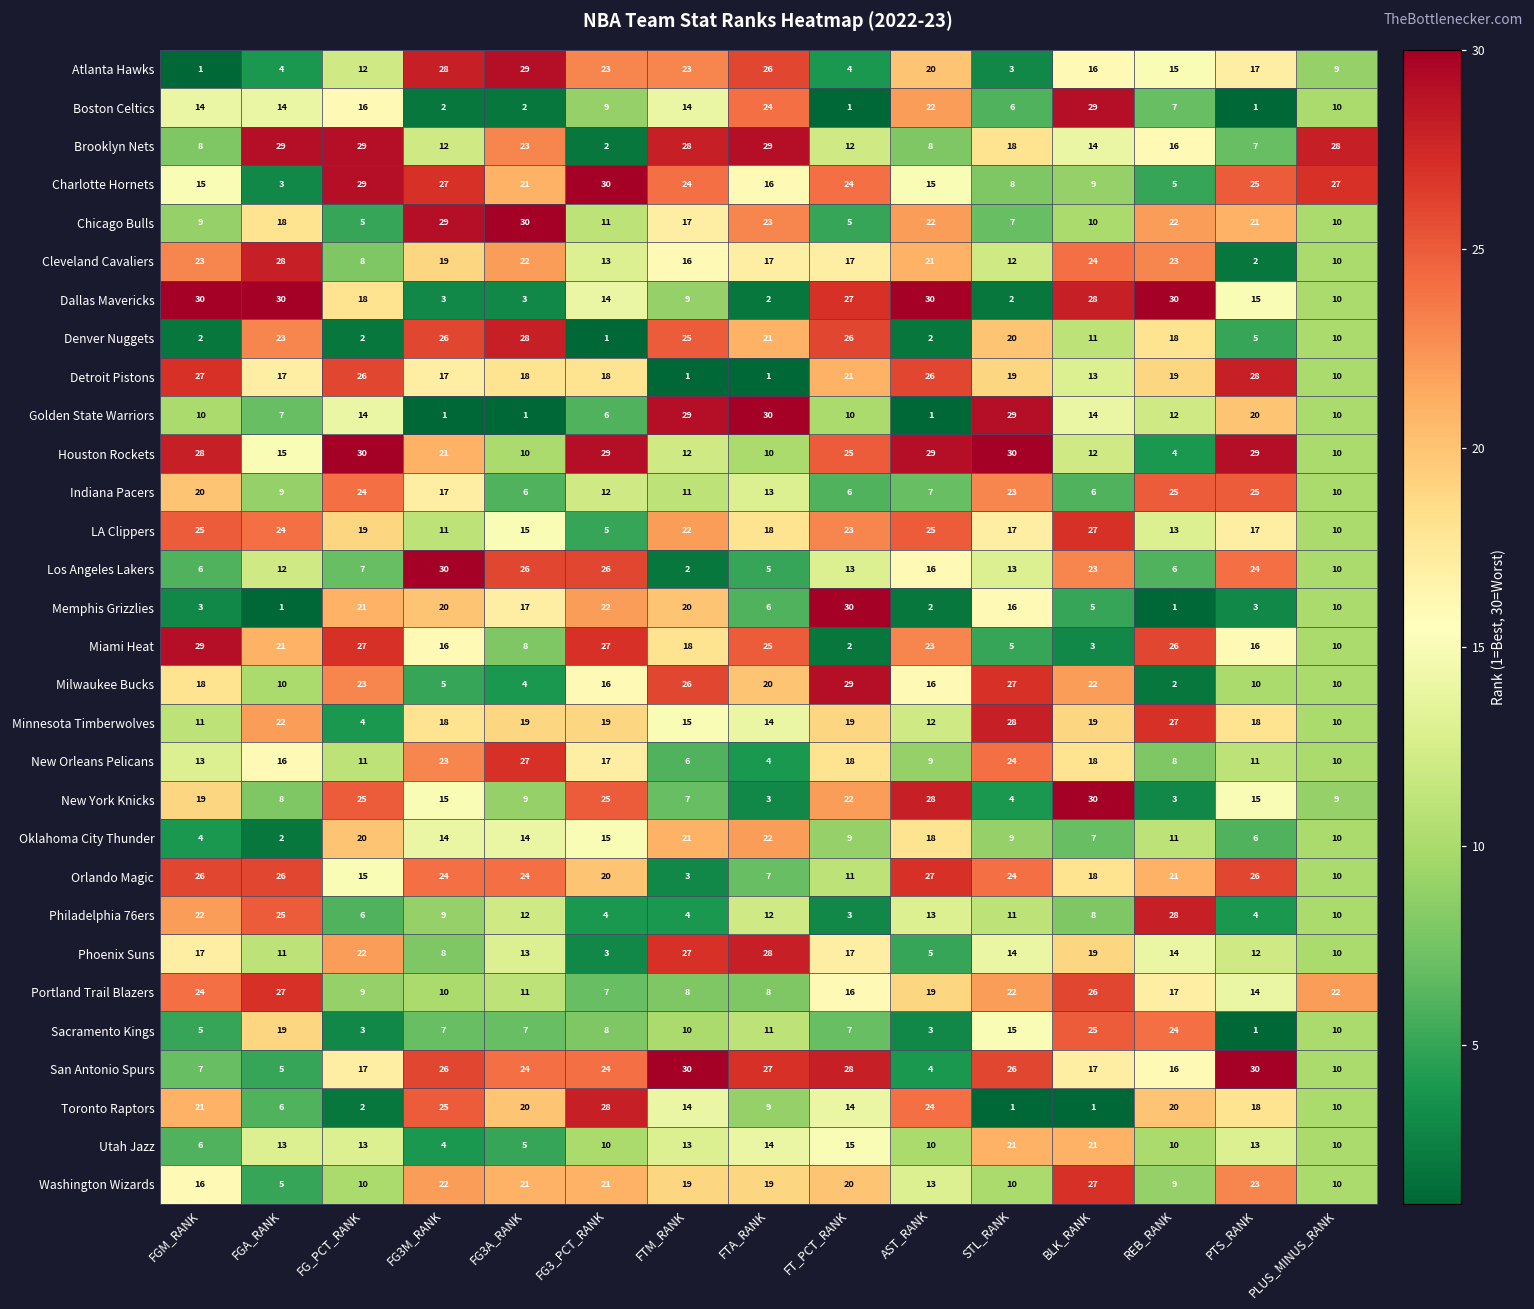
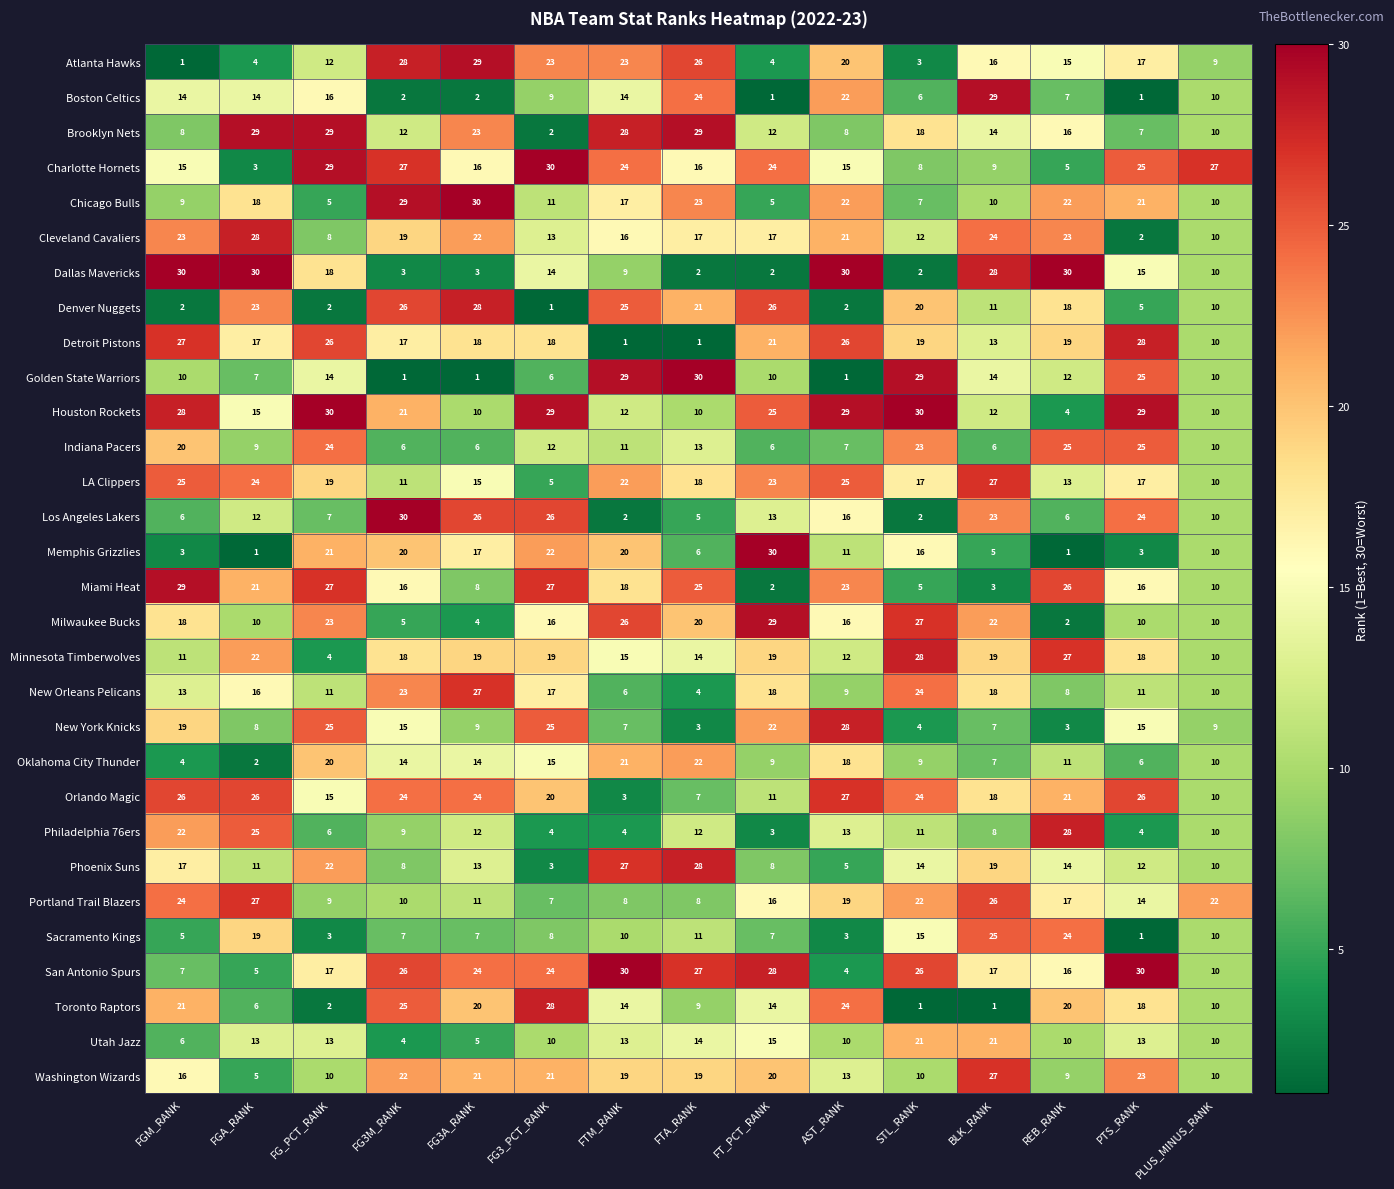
  {
    "Brooklyn Nets": {
      "FGM_RANK": 8,
      "FGA_RANK": 29,
      "FG_PCT_RANK": 29,
      "FG3M_RANK": 12,
      "FG3A_RANK": 23,
      "FG3_PCT_RANK": 2,
      "FTM_RANK": 28,
      "FTA_RANK": 29,
      "FT_PCT_RANK": 12,
      "AST_RANK": 8,
      "STL_RANK": 18,
      "BLK_RANK": 14,
      "REB_RANK": 16,
      "PTS_RANK": 7,
-     "PLUS_MINUS_RANK": 28
+     "PLUS_MINUS_RANK": 10
    },
    "Charlotte Hornets": {
      "FGM_RANK": 15,
      "FGA_RANK": 3,
      "FG_PCT_RANK": 29,
      "FG3M_RANK": 27,
-     "FG3A_RANK": 21,
+     "FG3A_RANK": 16,
      "FG3_PCT_RANK": 30,
      "FTM_RANK": 24,
      "FTA_RANK": 16,
      "FT_PCT_RANK": 24,
      "AST_RANK": 15,
      "STL_RANK": 8,
      "BLK_RANK": 9,
      "REB_RANK": 5,
      "PTS_RANK": 25,
      "PLUS_MINUS_RANK": 27
    },
    "Dallas Mavericks": {
      "FGM_RANK": 30,
      "FGA_RANK": 30,
      "FG_PCT_RANK": 18,
      "FG3M_RANK": 3,
      "FG3A_RANK": 3,
      "FG3_PCT_RANK": 14,
      "FTM_RANK": 9,
      "FTA_RANK": 2,
-     "FT_PCT_RANK": 27,
+     "FT_PCT_RANK": 2,
      "AST_RANK": 30,
      "STL_RANK": 2,
      "BLK_RANK": 28,
      "REB_RANK": 30,
      "PTS_RANK": 15,
      "PLUS_MINUS_RANK": 10
    },
    "Golden State Warriors": {
      "FGM_RANK": 10,
      "FGA_RANK": 7,
      "FG_PCT_RANK": 14,
      "FG3M_RANK": 1,
      "FG3A_RANK": 1,
      "FG3_PCT_RANK": 6,
      "FTM_RANK": 29,
      "FTA_RANK": 30,
      "FT_PCT_RANK": 10,
      "AST_RANK": 1,
      "STL_RANK": 29,
      "BLK_RANK": 14,
      "REB_RANK": 12,
-     "PTS_RANK": 20,
+     "PTS_RANK": 25,
      "PLUS_MINUS_RANK": 10
    },
    "Indiana Pacers": {
      "FGM_RANK": 20,
      "FGA_RANK": 9,
      "FG_PCT_RANK": 24,
-     "FG3M_RANK": 17,
+     "FG3M_RANK": 6,
      "FG3A_RANK": 6,
      "FG3_PCT_RANK": 12,
      "FTM_RANK": 11,
      "FTA_RANK": 13,
      "FT_PCT_RANK": 6,
      "AST_RANK": 7,
      "STL_RANK": 23,
      "BLK_RANK": 6,
      "REB_RANK": 25,
      "PTS_RANK": 25,
      "PLUS_MINUS_RANK": 10
    },
    "Los Angeles Lakers": {
      "FGM_RANK": 6,
      "FGA_RANK": 12,
      "FG_PCT_RANK": 7,
      "FG3M_RANK": 30,
      "FG3A_RANK": 26,
      "FG3_PCT_RANK": 26,
      "FTM_RANK": 2,
      "FTA_RANK": 5,
      "FT_PCT_RANK": 13,
      "AST_RANK": 16,
-     "STL_RANK": 13,
+     "STL_RANK": 2,
      "BLK_RANK": 23,
      "REB_RANK": 6,
      "PTS_RANK": 24,
      "PLUS_MINUS_RANK": 10
    },
    "Memphis Grizzlies": {
      "FGM_RANK": 3,
      "FGA_RANK": 1,
      "FG_PCT_RANK": 21,
      "FG3M_RANK": 20,
      "FG3A_RANK": 17,
      "FG3_PCT_RANK": 22,
      "FTM_RANK": 20,
      "FTA_RANK": 6,
      "FT_PCT_RANK": 30,
-     "AST_RANK": 2,
+     "AST_RANK": 11,
      "STL_RANK": 16,
      "BLK_RANK": 5,
      "REB_RANK": 1,
      "PTS_RANK": 3,
      "PLUS_MINUS_RANK": 10
    },
    "New York Knicks": {
      "FGM_RANK": 19,
      "FGA_RANK": 8,
      "FG_PCT_RANK": 25,
      "FG3M_RANK": 15,
      "FG3A_RANK": 9,
      "FG3_PCT_RANK": 25,
      "FTM_RANK": 7,
      "FTA_RANK": 3,
      "FT_PCT_RANK": 22,
      "AST_RANK": 28,
      "STL_RANK": 4,
-     "BLK_RANK": 30,
+     "BLK_RANK": 7,
      "REB_RANK": 3,
      "PTS_RANK": 15,
      "PLUS_MINUS_RANK": 9
    },
    "Phoenix Suns": {
      "FGM_RANK": 17,
      "FGA_RANK": 11,
      "FG_PCT_RANK": 22,
      "FG3M_RANK": 8,
      "FG3A_RANK": 13,
      "FG3_PCT_RANK": 3,
      "FTM_RANK": 27,
      "FTA_RANK": 28,
-     "FT_PCT_RANK": 17,
+     "FT_PCT_RANK": 8,
      "AST_RANK": 5,
      "STL_RANK": 14,
      "BLK_RANK": 19,
      "REB_RANK": 14,
      "PTS_RANK": 12,
      "PLUS_MINUS_RANK": 10
    }
  }
